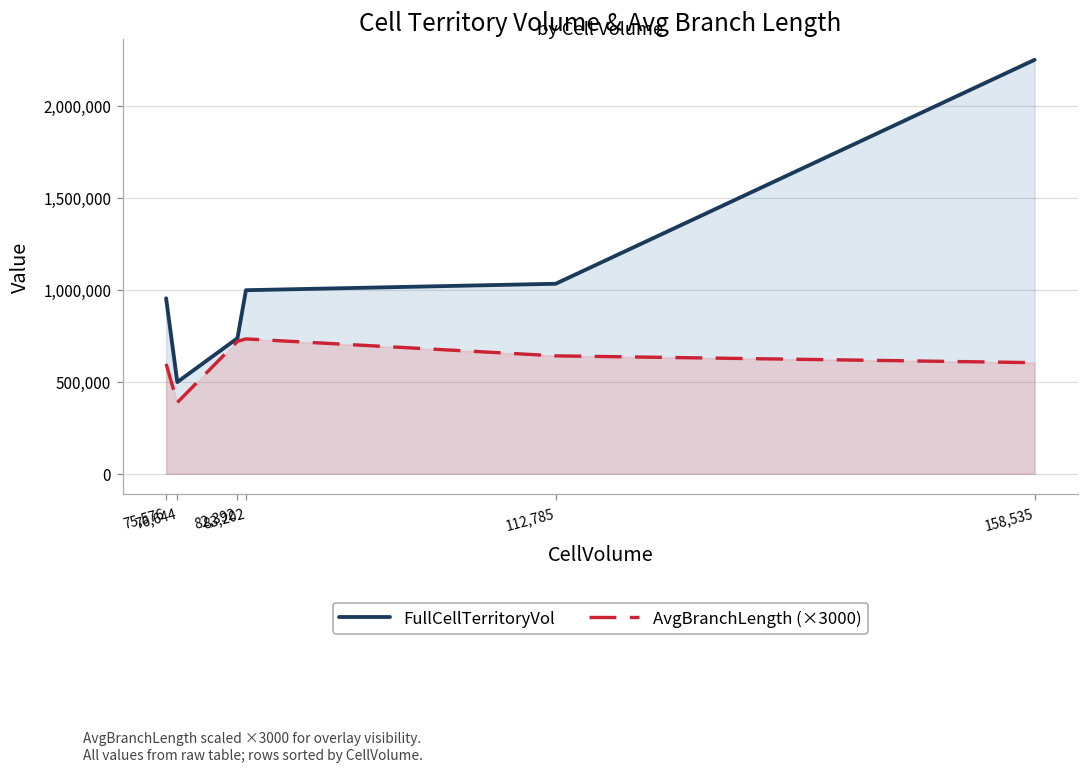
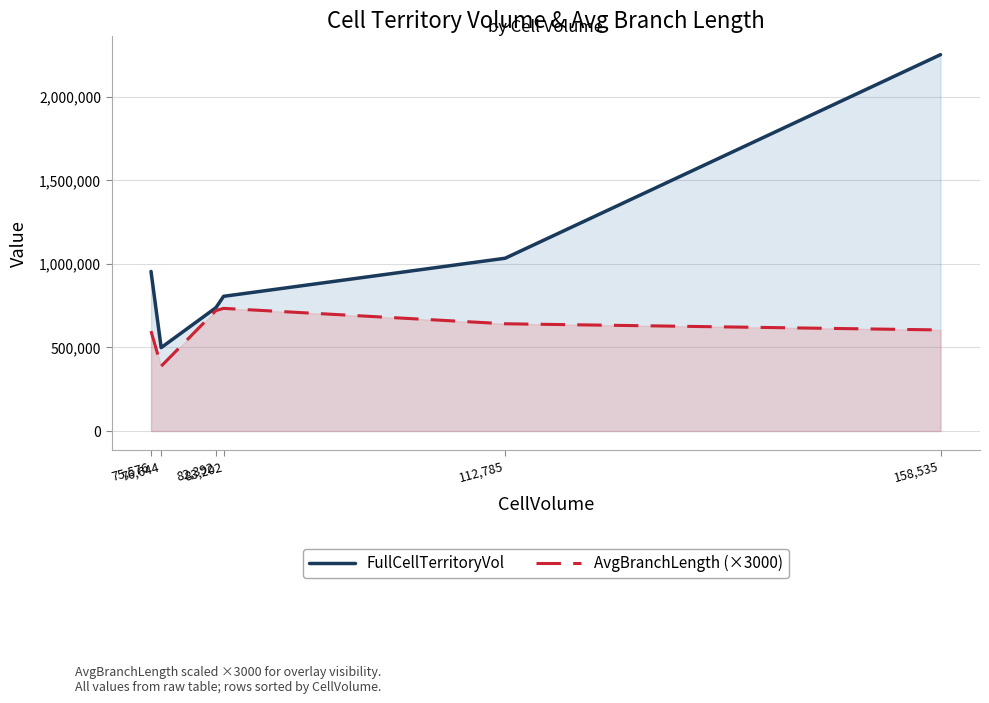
  {
    "FullCellTerritoryVol": {
      "75,576": "950,000",
      "76,644": "500,000",
      "82,392": "740,000",
-     "83,202": "1,000,000",
+     "83,202": "810,000",
      "112,785": "1,030,000",
      "158,535": "2,250,000"
    },
    "AvgBranchLength (×3000)": {
      "75,576": "600,000",
      "76,644": "390,000",
      "82,392": "720,000",
      "83,202": "730,000",
      "112,785": "640,000",
      "158,535": "600,000"
    }
  }
